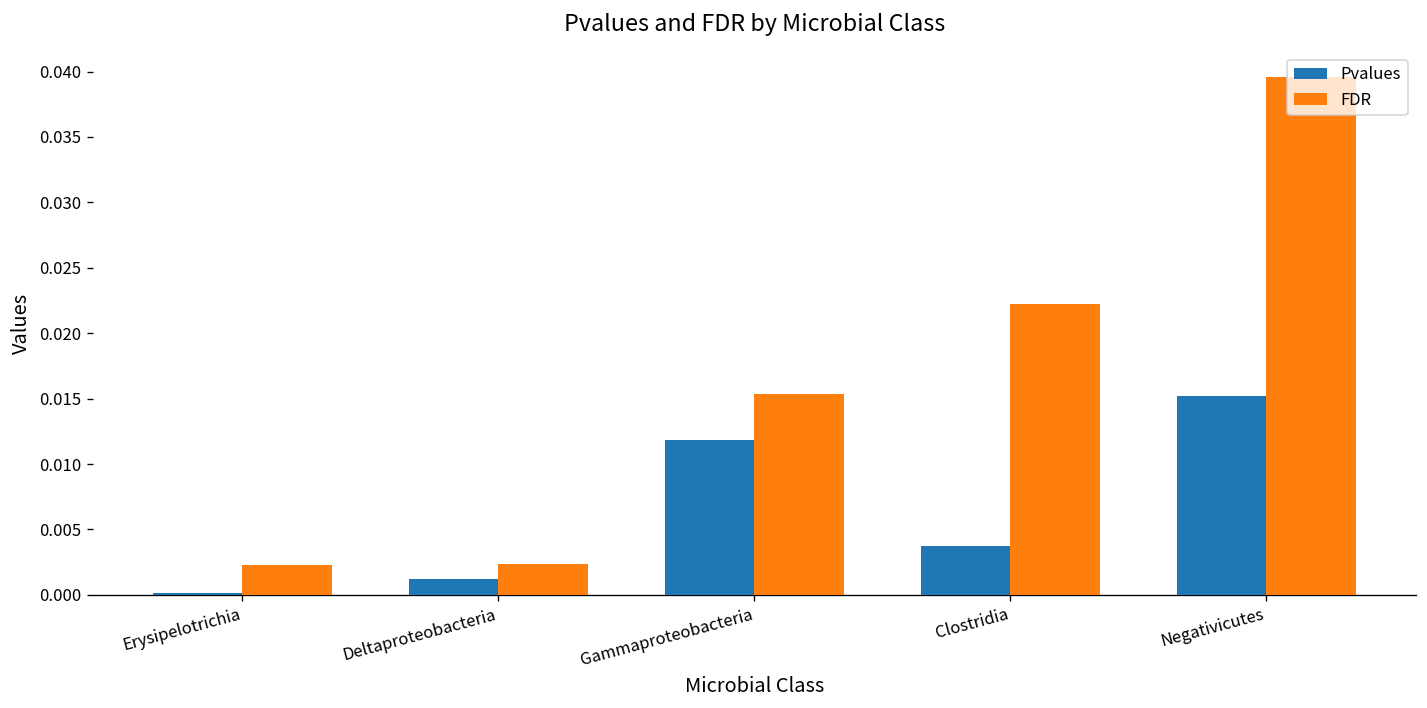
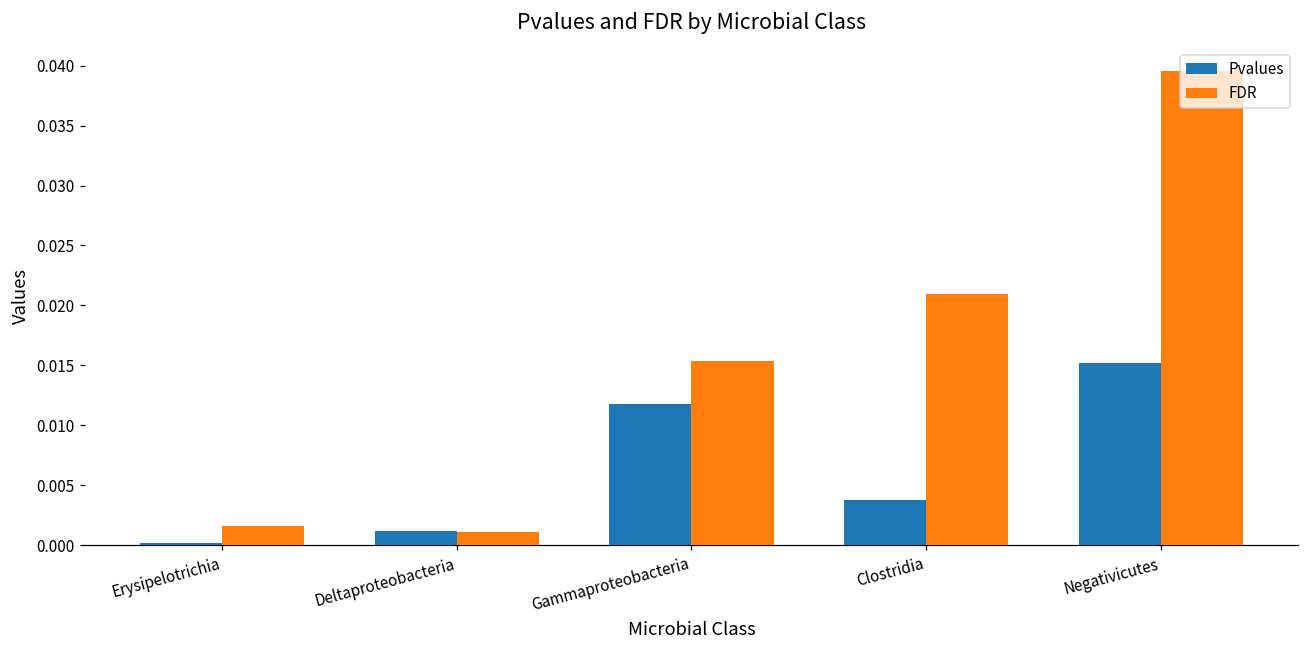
  {
    "Pvalues": {
      "Deltaproteobacteria": 0.0012,
      "Gammaproteobacteria": 0.0118,
      "Clostridia": 0.0038,
      "Negativicutes": 0.0152
    },
    "FDR": {
-     "Erysipelotrichia": 0.0023,
-     "Deltaproteobacteria": 0.0023,
+     "Erysipelotrichia": 0.0016,
+     "Deltaproteobacteria": 0.0011,
      "Gammaproteobacteria": 0.0153,
-     "Clostridia": 0.0223
+     "Clostridia": 0.0210
    }
  }
